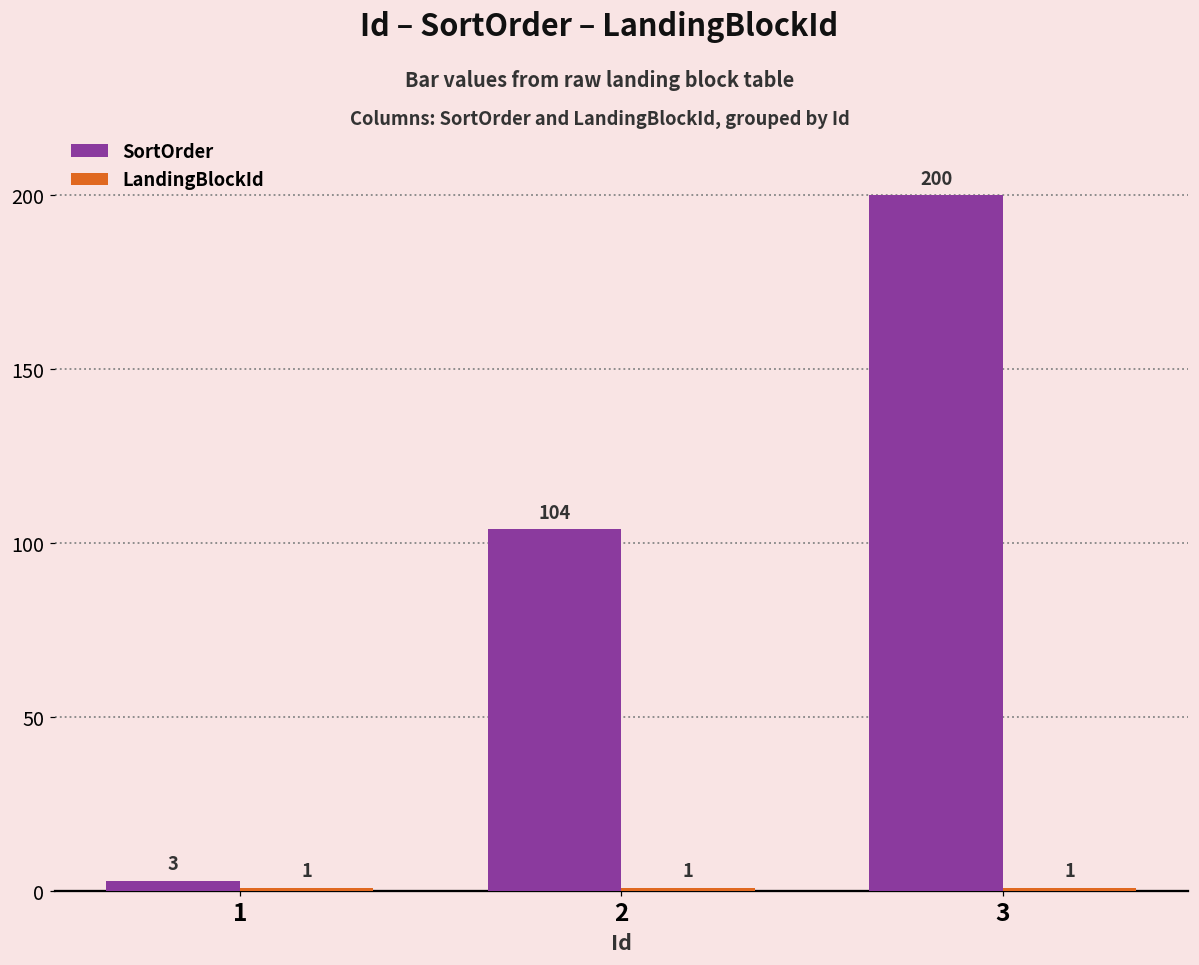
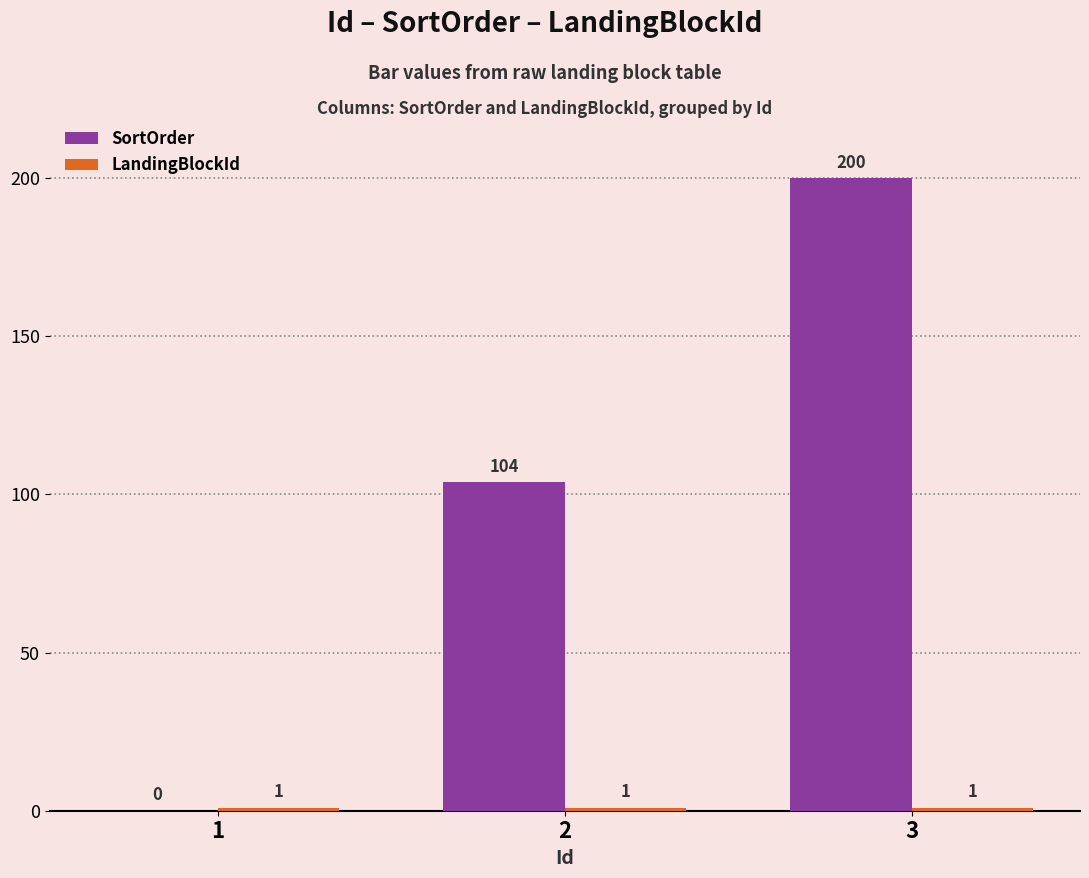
  {
    "SortOrder": {
-     "1": 3,
+     "1": 0,
      "2": 104,
      "3": 200
    },
    "LandingBlockId": {
      "1": 1,
      "2": 1,
      "3": 1
    }
  }
